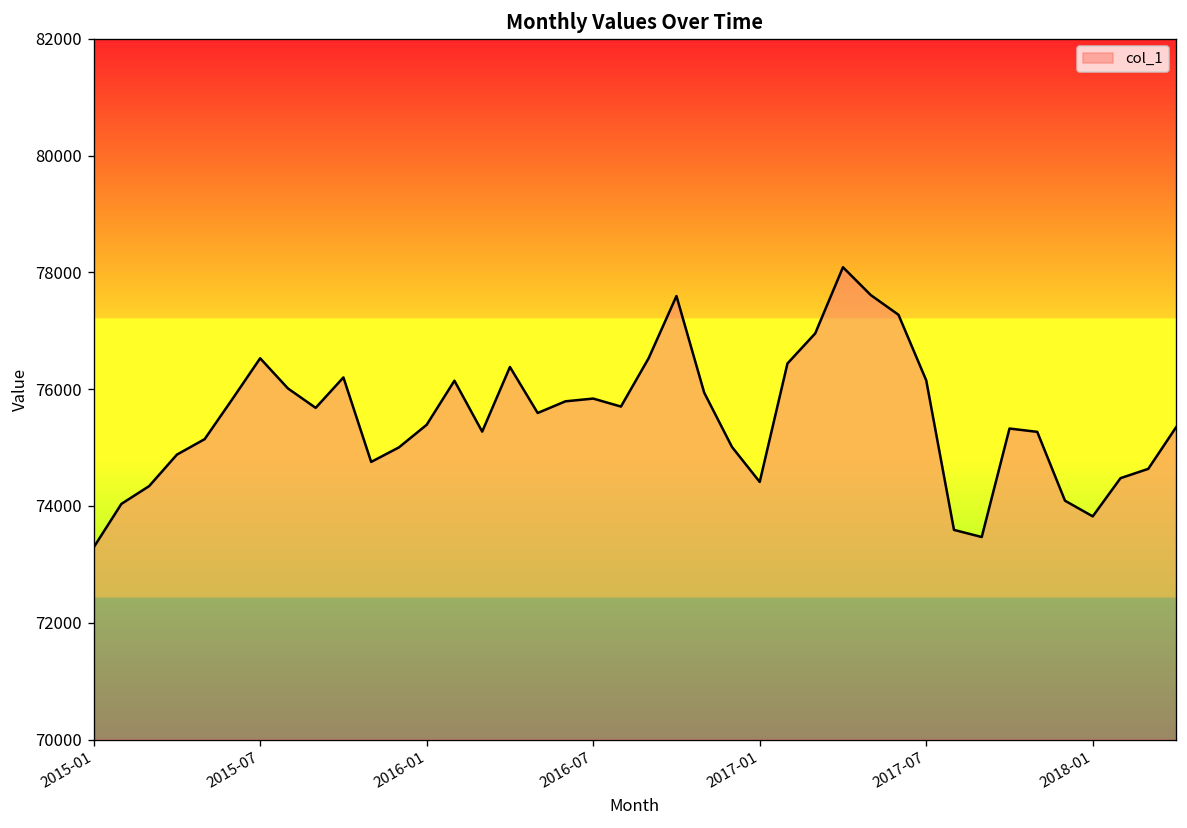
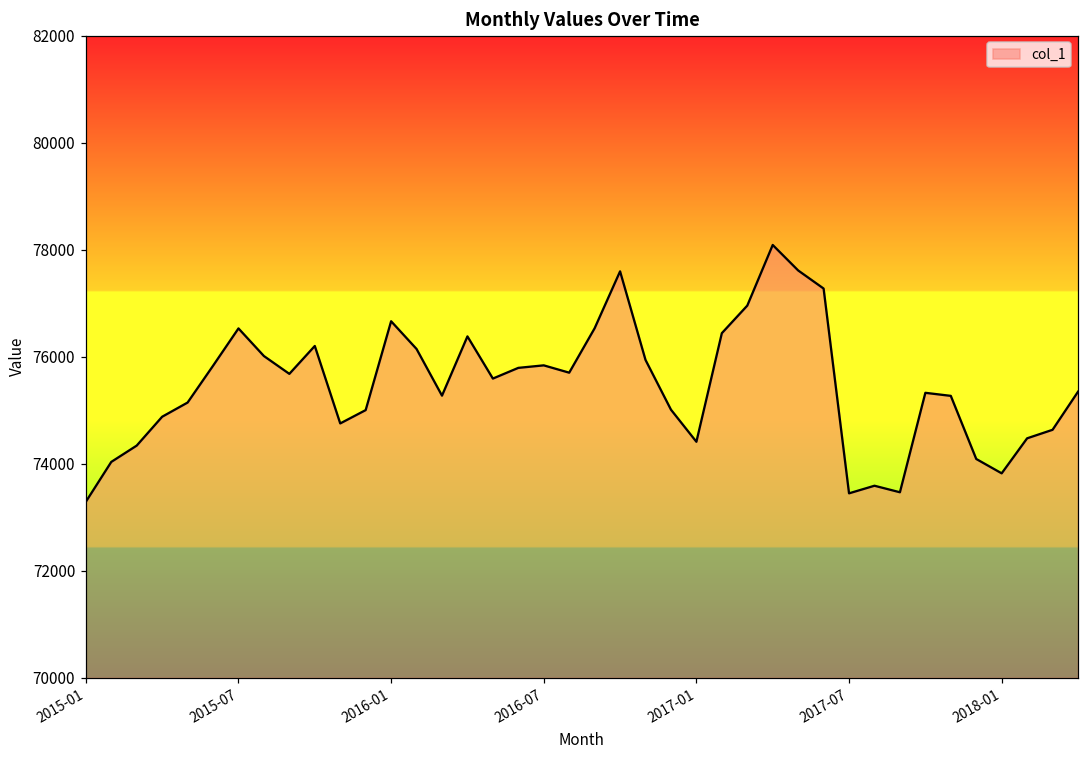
  {
    "2015-01": 73300,
    "2015-07": 76500,
-   "2016-01": 75400,
+   "2016-01": 76700,
    "2016-07": 75800,
    "2017-01": 74400,
-   "2017-07": 76200,
+   "2017-07": 73400,
    "2018-01": 73800
  }
